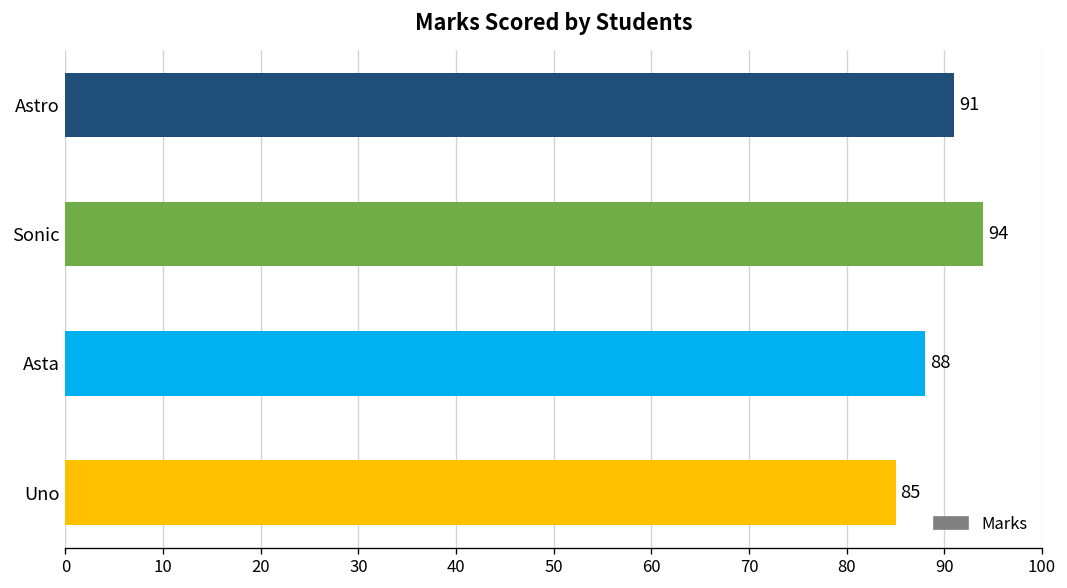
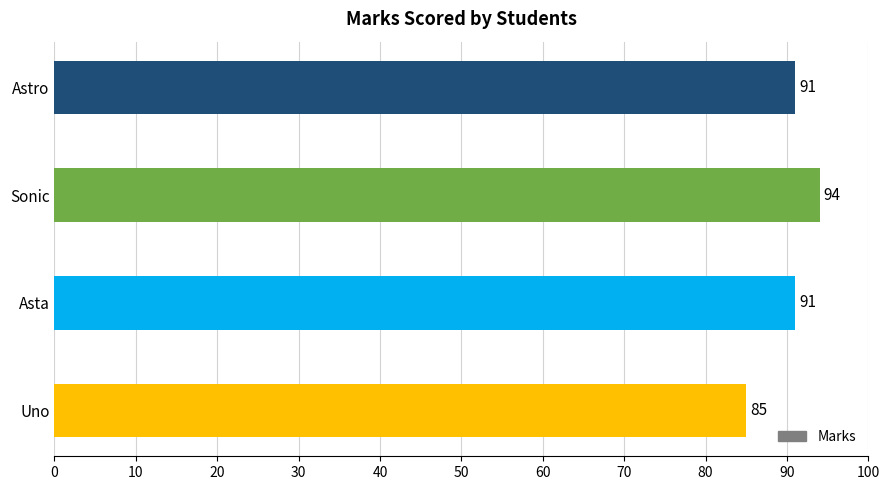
  {
    "Astro": 91,
    "Sonic": 94,
-   "Asta": 88,
+   "Asta": 91,
    "Uno": 85
  }
